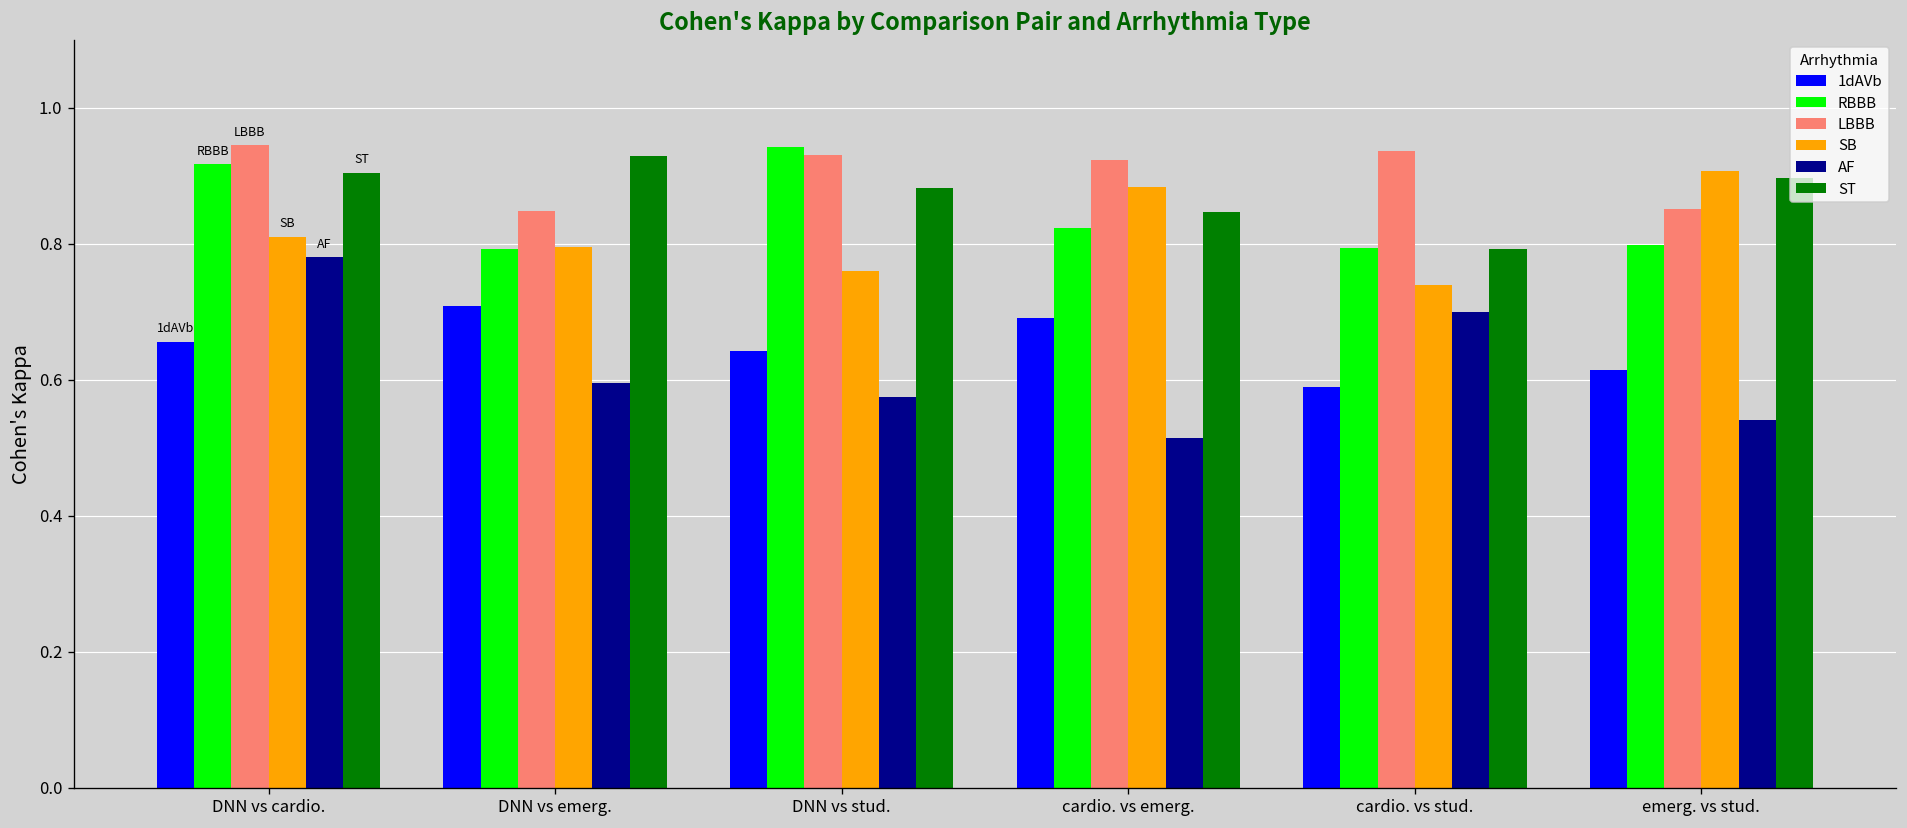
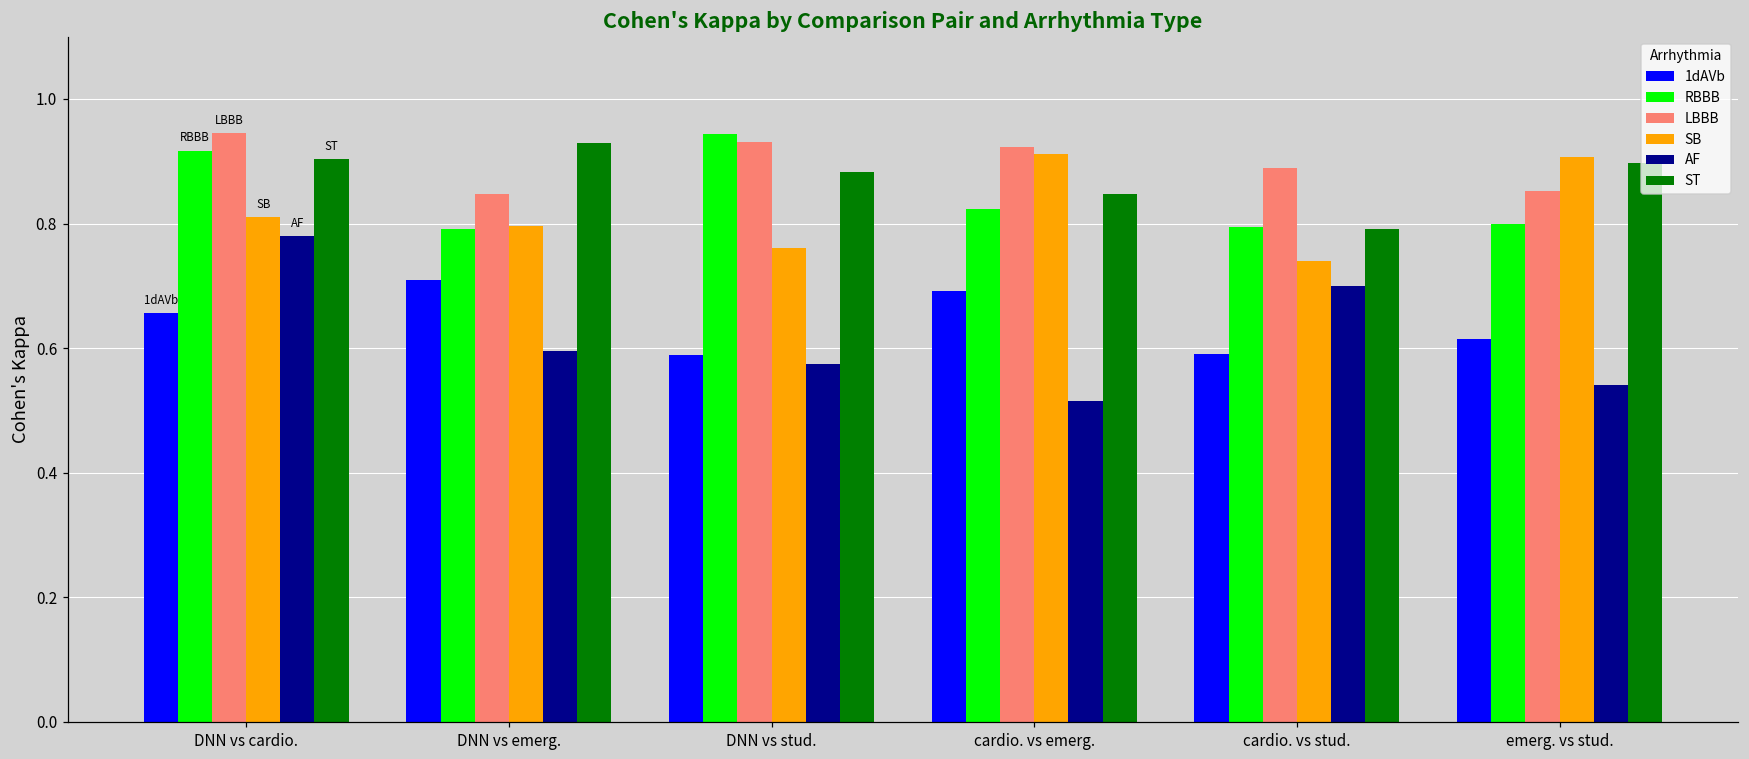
  {
    "1dAVb": {
      "DNN vs emerg.": 0.71,
-     "DNN vs stud.": 0.64,
+     "DNN vs stud.": 0.59,
      "cardio. vs emerg.": 0.69,
      "cardio. vs stud.": 0.59,
      "emerg. vs stud.": 0.62
    },
    "RBBB": {
      "DNN vs cardio.": 0.92,
      "DNN vs emerg.": 0.79,
      "DNN vs stud.": 0.94,
      "cardio. vs emerg.": 0.82,
      "cardio. vs stud.": 0.79,
      "emerg. vs stud.": 0.80
    },
    "LBBB": {
      "DNN vs cardio.": 0.95,
      "DNN vs emerg.": 0.85,
      "DNN vs stud.": 0.93,
      "cardio. vs emerg.": 0.92,
-     "cardio. vs stud.": 0.94,
+     "cardio. vs stud.": 0.89,
      "emerg. vs stud.": 0.85
    },
    "SB": {
      "DNN vs cardio.": 0.81,
      "DNN vs emerg.": 0.80,
      "DNN vs stud.": 0.76,
-     "cardio. vs emerg.": 0.88,
+     "cardio. vs emerg.": 0.91,
      "cardio. vs stud.": 0.74,
      "emerg. vs stud.": 0.91
    },
    "AF": {
      "DNN vs cardio.": 0.78,
      "DNN vs emerg.": 0.60,
      "DNN vs stud.": 0.57,
      "cardio. vs emerg.": 0.52,
      "cardio. vs stud.": 0.70,
      "emerg. vs stud.": 0.54
    },
    "ST": {
      "DNN vs cardio.": 0.90,
      "DNN vs emerg.": 0.93,
      "DNN vs stud.": 0.88,
      "cardio. vs emerg.": 0.85,
      "cardio. vs stud.": 0.79
    }
  }
